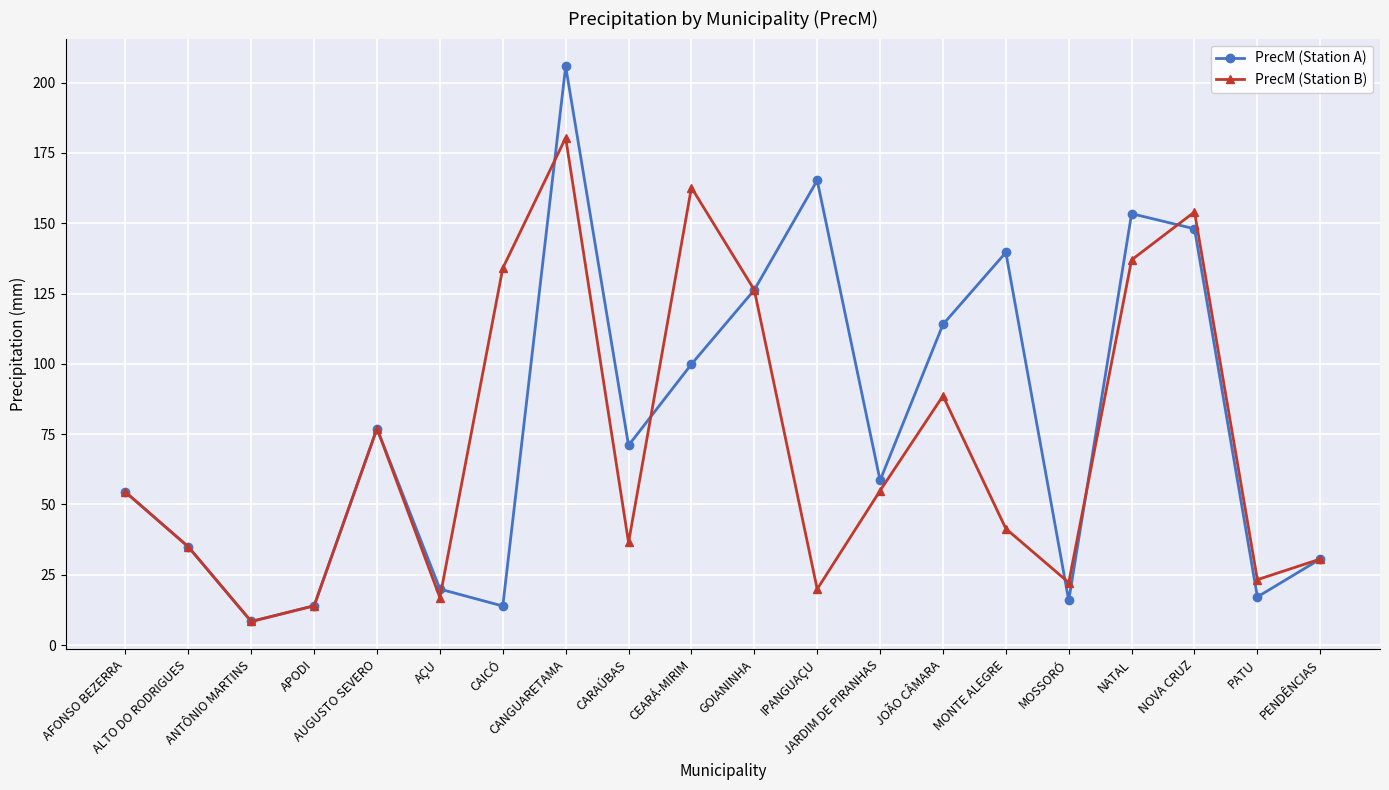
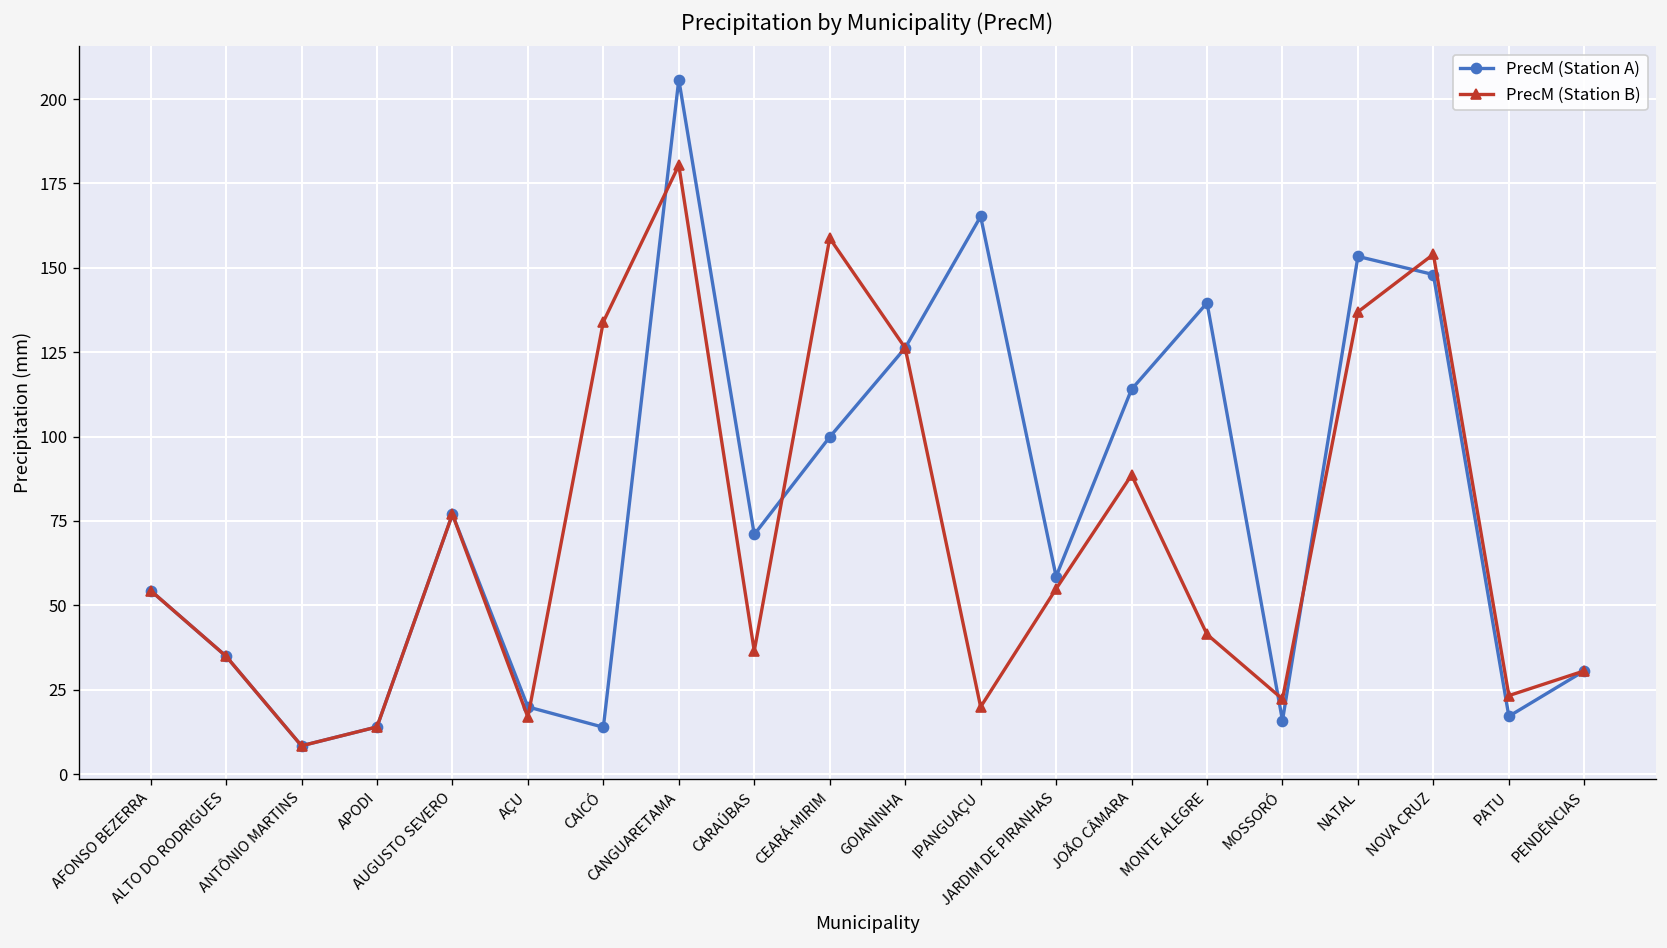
  {
    "PrecM (Station A)": {
      "AÇU": 20,
      "CAICÓ": 14,
      "CANGUARETAMA": 206,
      "CARAÚBAS": 71,
      "CEARÁ-MIRIM": 100,
      "IPANGUAÇU": 165,
      "JARDIM DE PIRANHAS": 59,
      "JOÃO CÂMARA": 114,
      "MONTE ALEGRE": 140,
      "MOSSORÓ": 16,
      "NATAL": 153,
      "NOVA CRUZ": 148,
      "PATU": 17
    },
    "PrecM (Station B)": {
      "AÇU": 17,
      "CAICÓ": 134,
      "CANGUARETAMA": 180,
      "CARAÚBAS": 37,
-     "CEARÁ-MIRIM": 163,
+     "CEARÁ-MIRIM": 159,
      "IPANGUAÇU": 20,
      "JARDIM DE PIRANHAS": 55,
      "JOÃO CÂMARA": 89,
      "MONTE ALEGRE": 41,
      "MOSSORÓ": 22,
      "NATAL": 137,
      "NOVA CRUZ": 154,
      "PATU": 23
    }
  }
